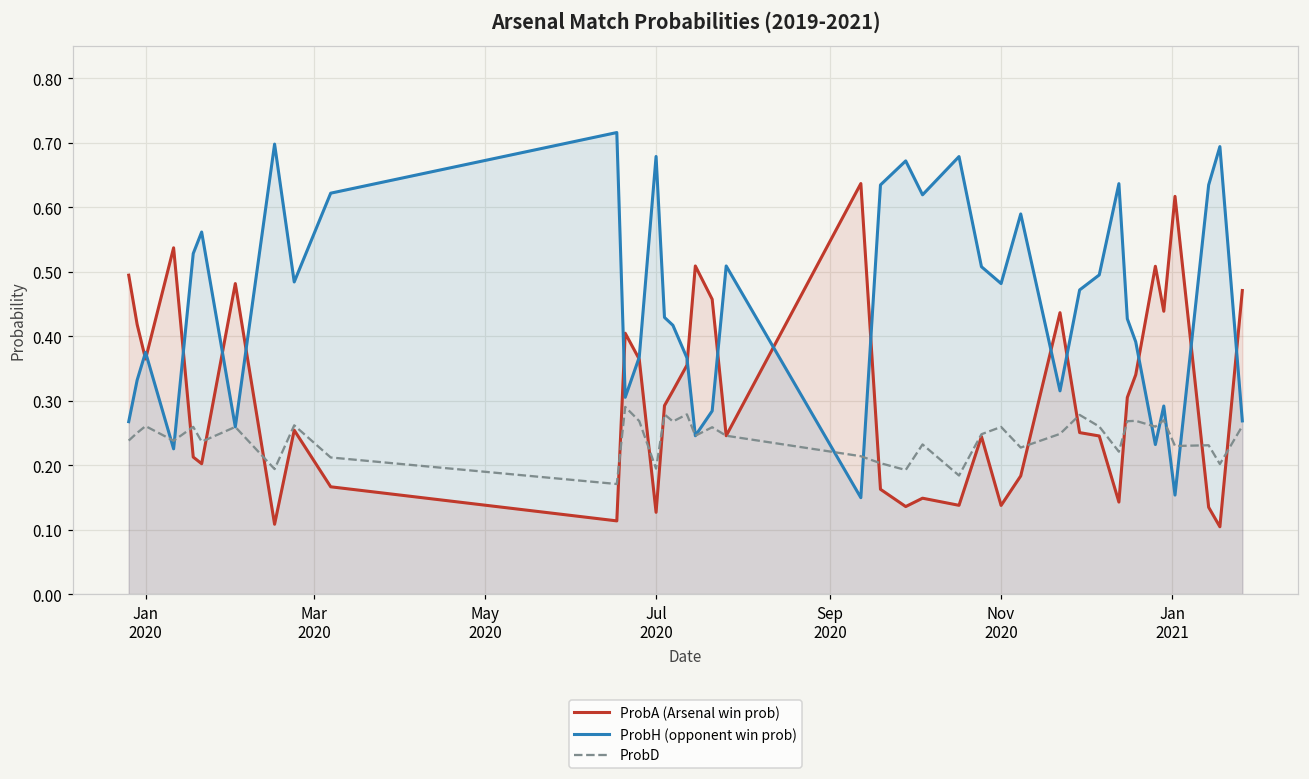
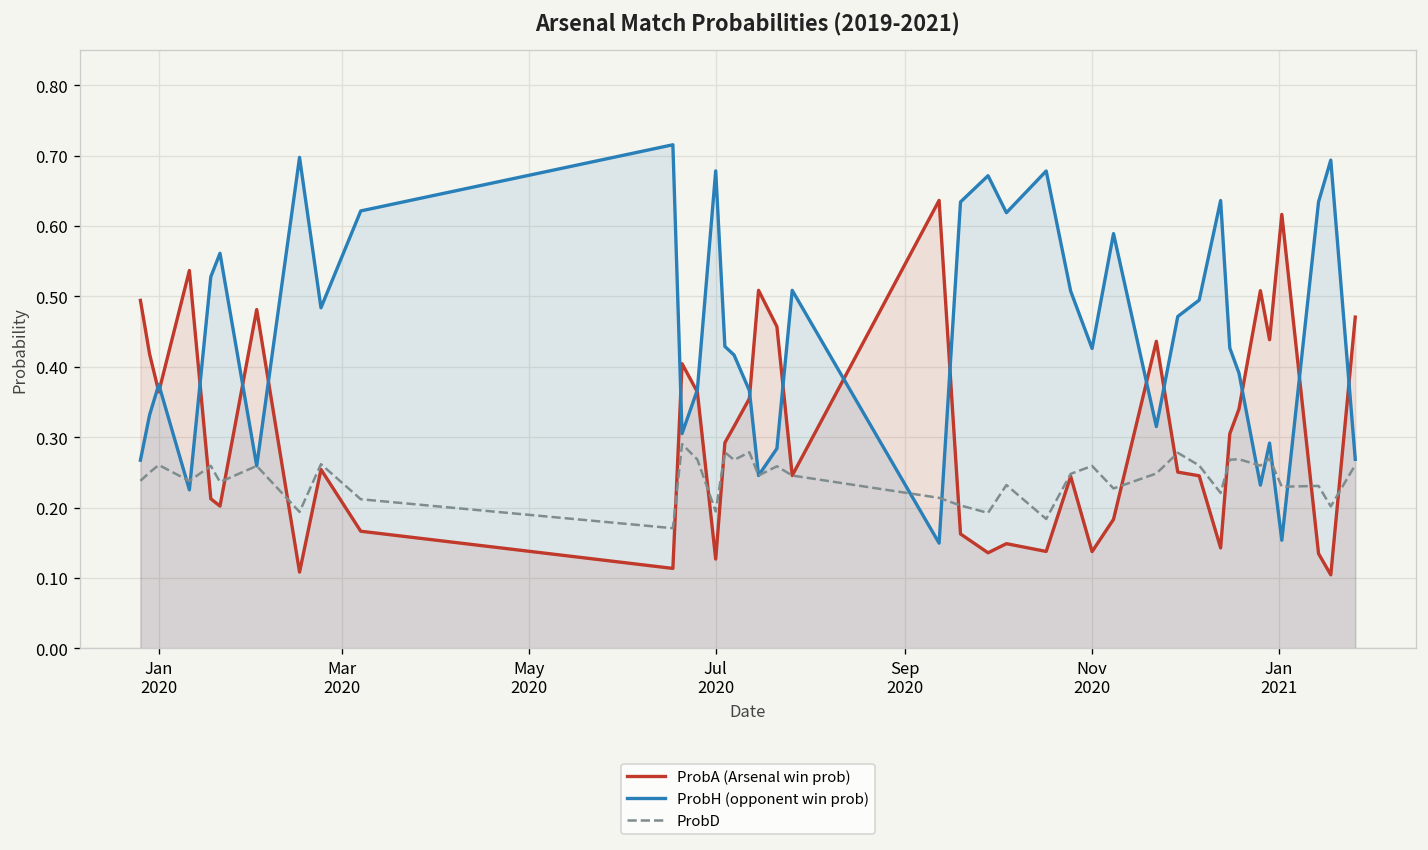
  {
    "ProbA (Arsenal win prob)": {
      "Jan 2020": 0.36,
      "Jul 2020": 0.13,
      "Nov 2020": 0.14
    },
    "ProbH (opponent win prob)": {
      "Jan 2020": 0.37,
      "Jul 2020": 0.68,
-     "Nov 2020": 0.48
+     "Nov 2020": 0.43
    },
    "ProbD": {
      "Jan 2020": 0.26,
      "Jul 2020": 0.19,
      "Nov 2020": 0.26
    }
  }
